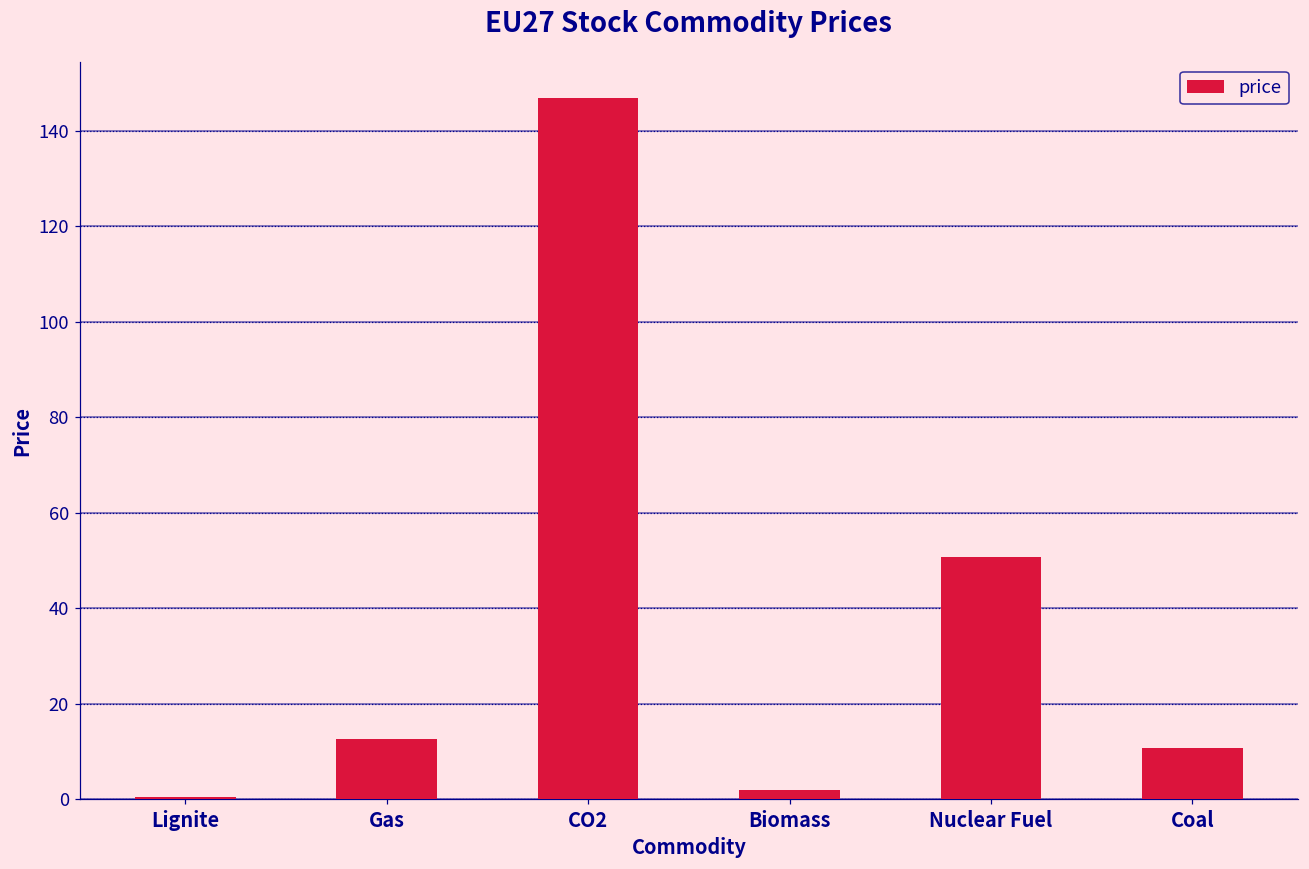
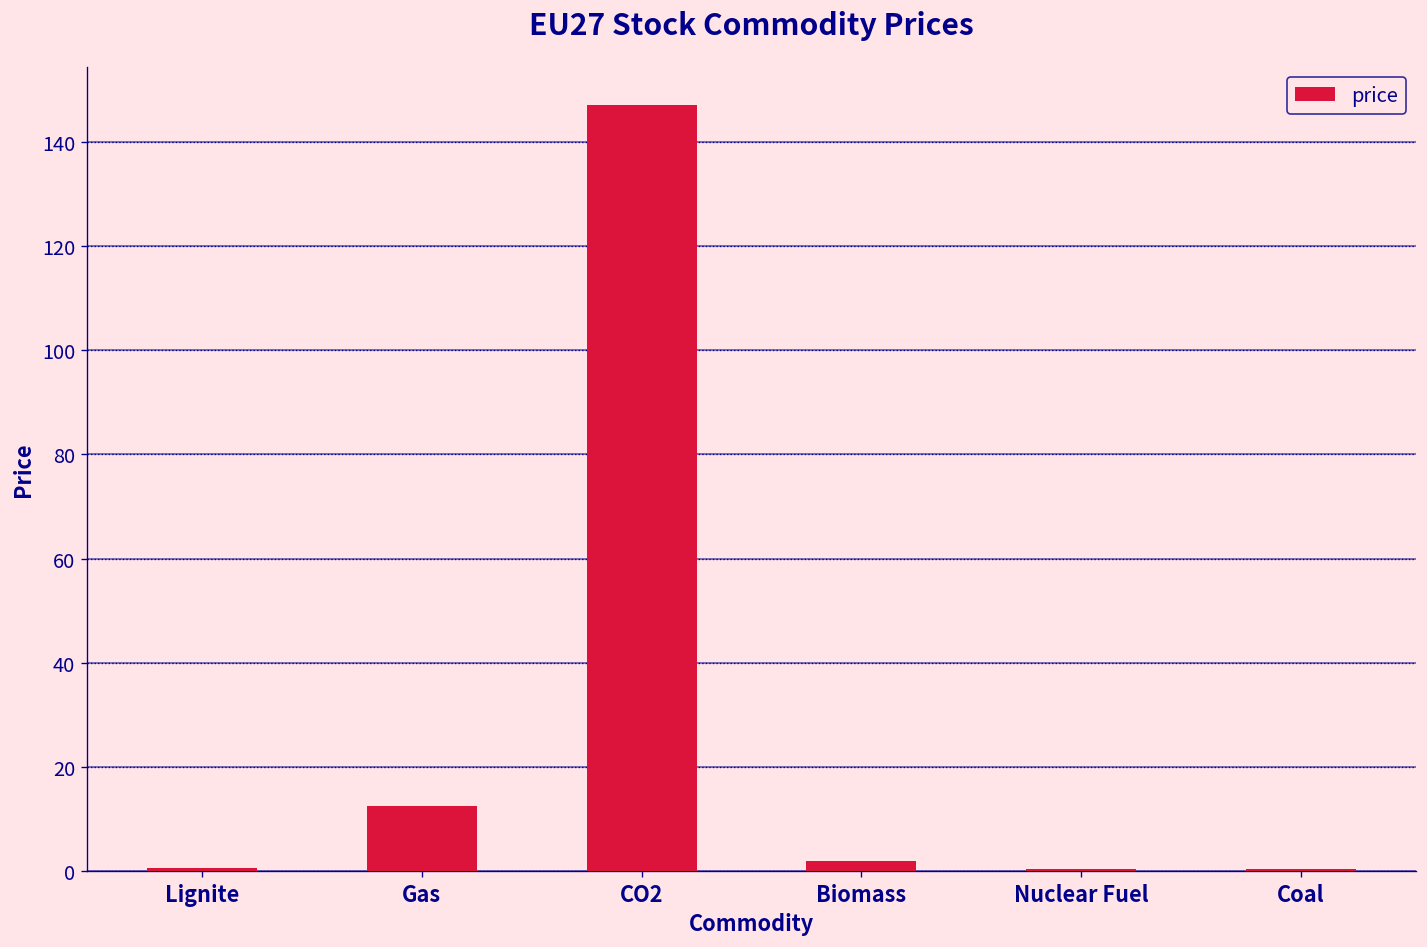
  {
    "Lignite": 1,
    "Gas": 13,
    "CO2": 147,
    "Biomass": 2,
-   "Nuclear Fuel": 51,
-   "Coal": 11
+   "Nuclear Fuel": 0,
+   "Coal": 0
  }
